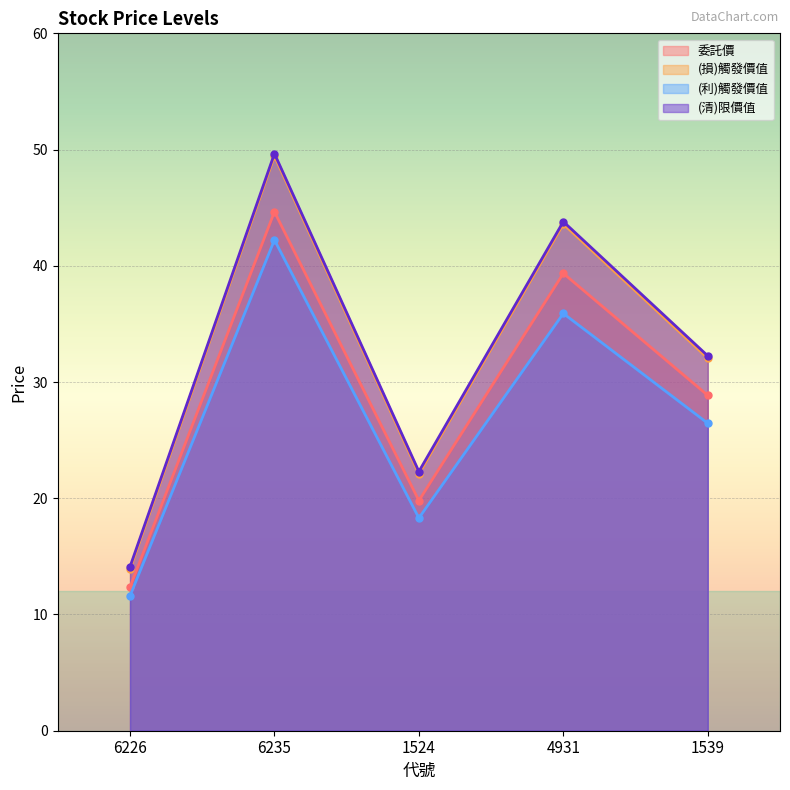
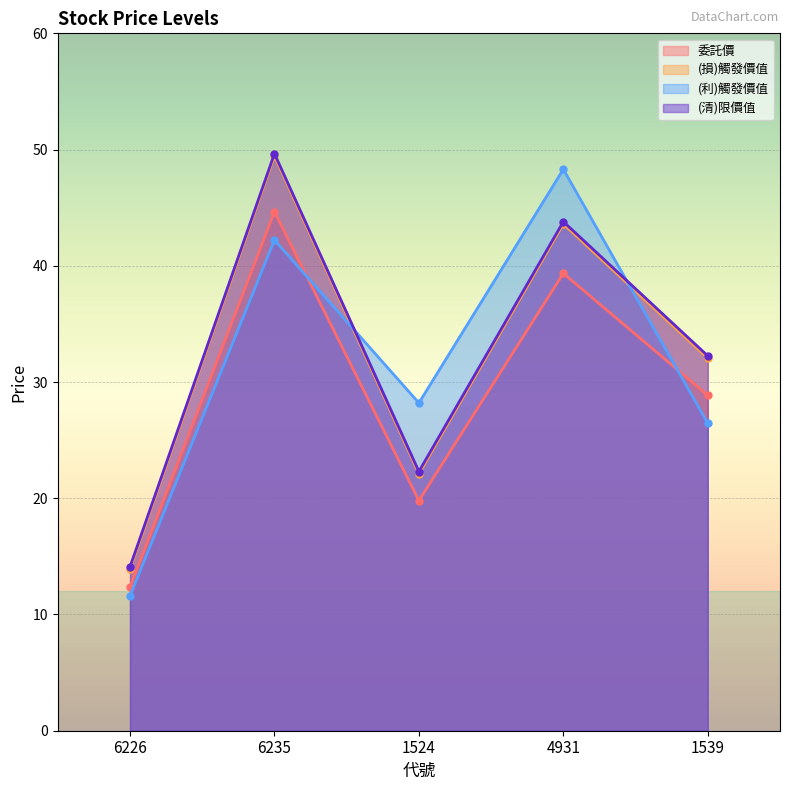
  {
    "(利)觸發價值": {
      "6226": 11.6,
      "6235": 42.2,
-     "1524": 18.3,
-     "4931": 35.9,
+     "1524": 28.2,
+     "4931": 48.3,
      "1539": 26.5
    }
  }
